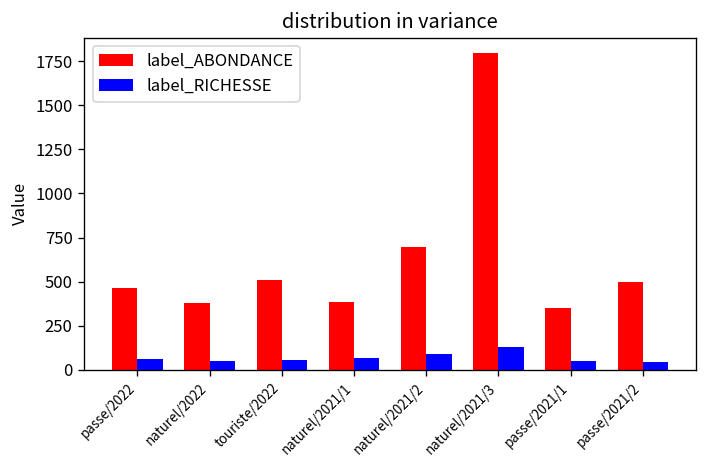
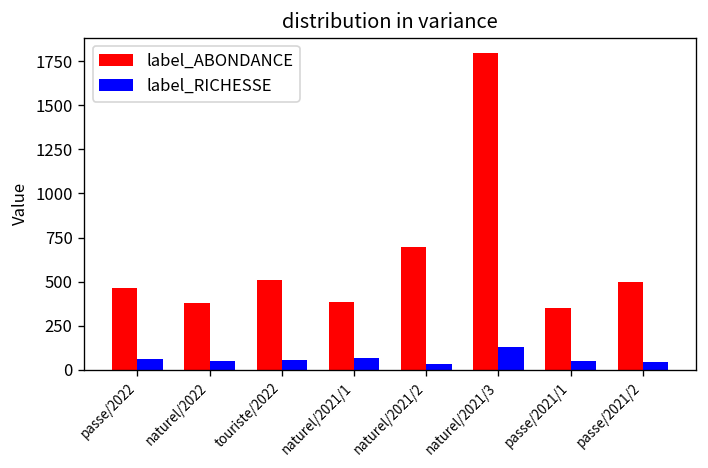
  {
    "label_ABONDANCE": {
      "passe/2022": 470,
      "naturel/2022": 380,
      "touriste/2022": 510,
      "naturel/2021/1": 380,
      "naturel/2021/2": 700,
      "naturel/2021/3": 1790,
      "passe/2021/1": 350,
      "passe/2021/2": 500
    },
    "label_RICHESSE": {
      "passe/2022": 60,
      "naturel/2022": 50,
      "touriste/2022": 60,
      "naturel/2021/1": 70,
-     "naturel/2021/2": 90,
+     "naturel/2021/2": 30,
      "naturel/2021/3": 130,
      "passe/2021/1": 50,
      "passe/2021/2": 50
    }
  }
